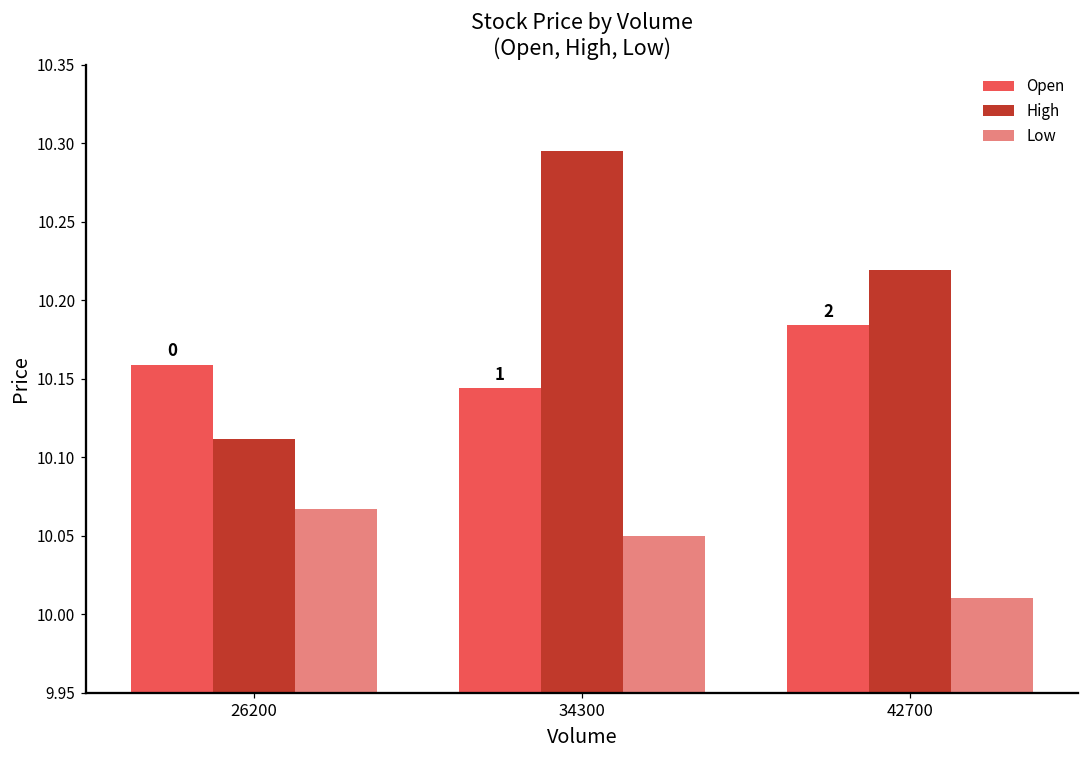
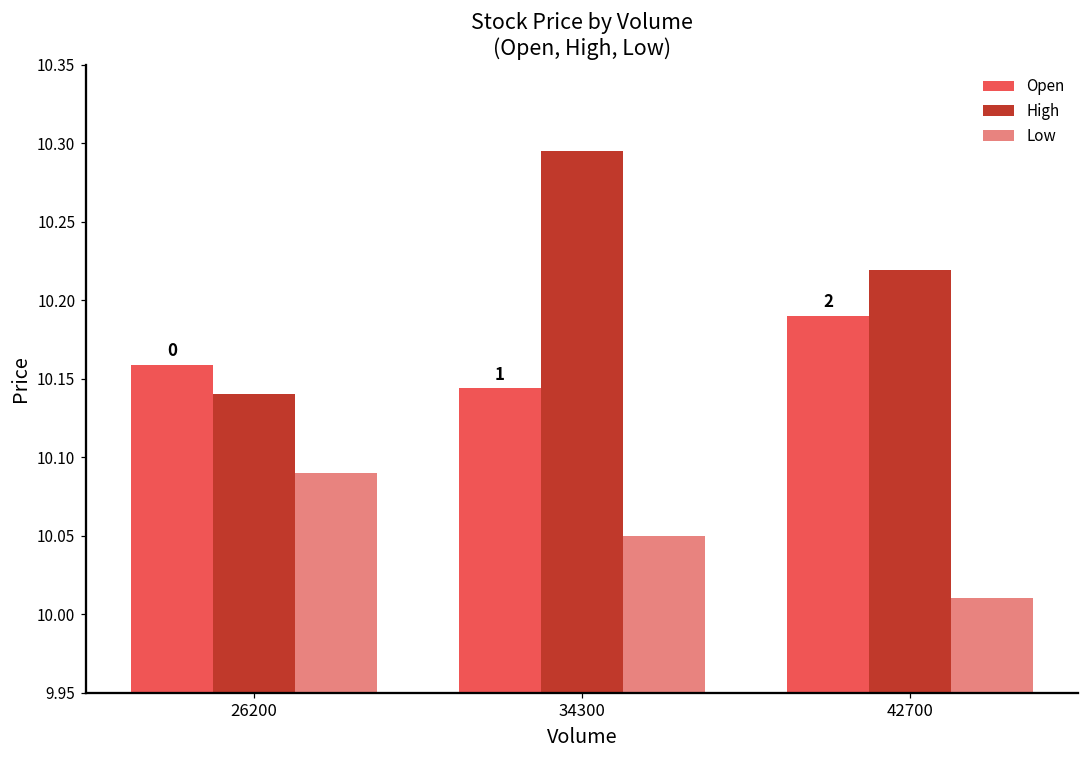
  {
    "Open": {
-     "42700": 10.184
+     "42700": 10.190
    },
    "High": {
-     "26200": 10.112,
+     "26200": 10.140,
      "34300": 10.295,
      "42700": 10.219
    },
    "Low": {
-     "26200": 10.067,
+     "26200": 10.090,
      "34300": 10.050,
      "42700": 10.010
    }
  }
